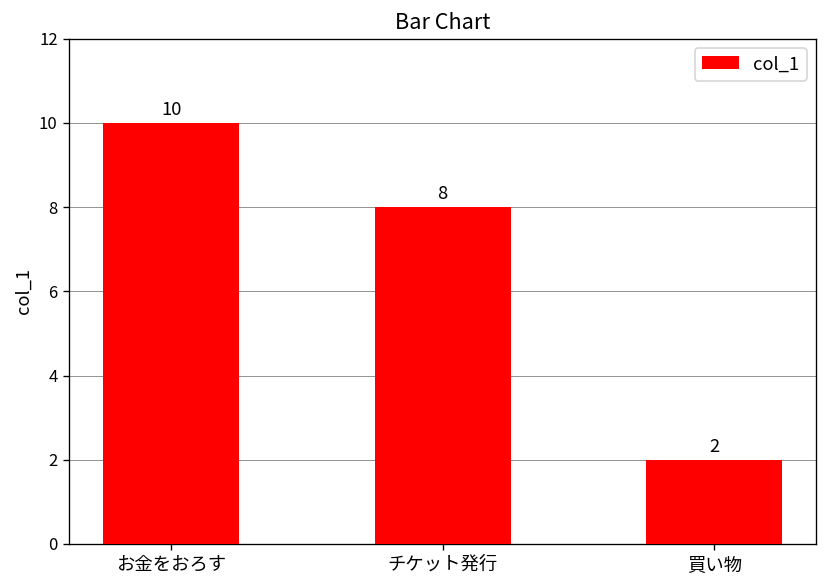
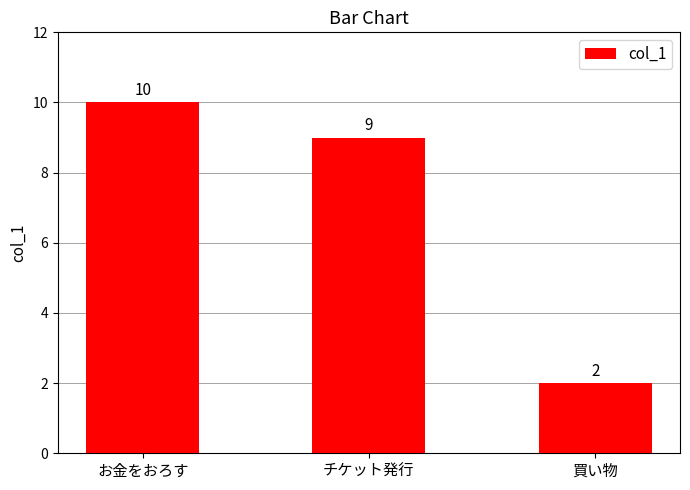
  {
    "お金をおろす": 10,
-   "チケット発行": 8,
+   "チケット発行": 9,
    "買い物": 2
  }
